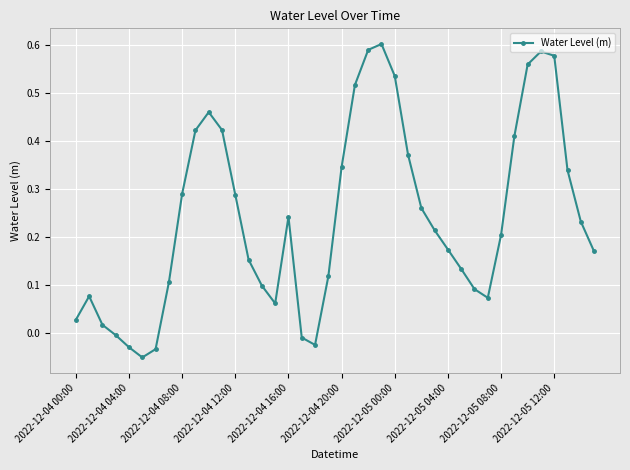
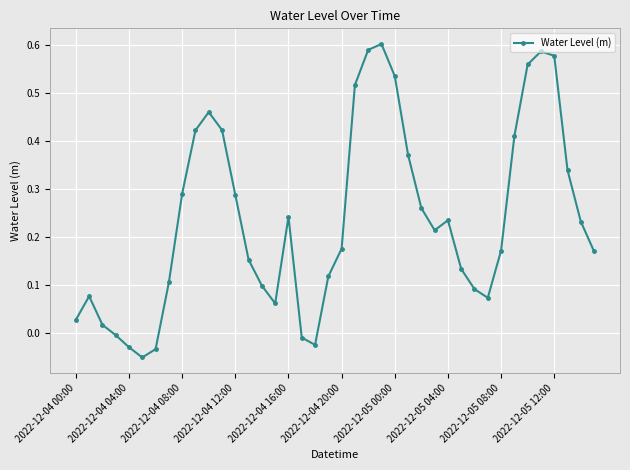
  {
    "2022-12-04 00:00": 0.03,
    "2022-12-04 04:00": -0.03,
    "2022-12-04 08:00": 0.29,
    "2022-12-04 12:00": 0.29,
    "2022-12-04 16:00": 0.24,
-   "2022-12-04 20:00": 0.35,
+   "2022-12-04 20:00": 0.18,
    "2022-12-05 00:00": 0.54,
-   "2022-12-05 04:00": 0.17,
-   "2022-12-05 08:00": 0.20,
+   "2022-12-05 04:00": 0.24,
+   "2022-12-05 08:00": 0.17,
    "2022-12-05 12:00": 0.58
  }
